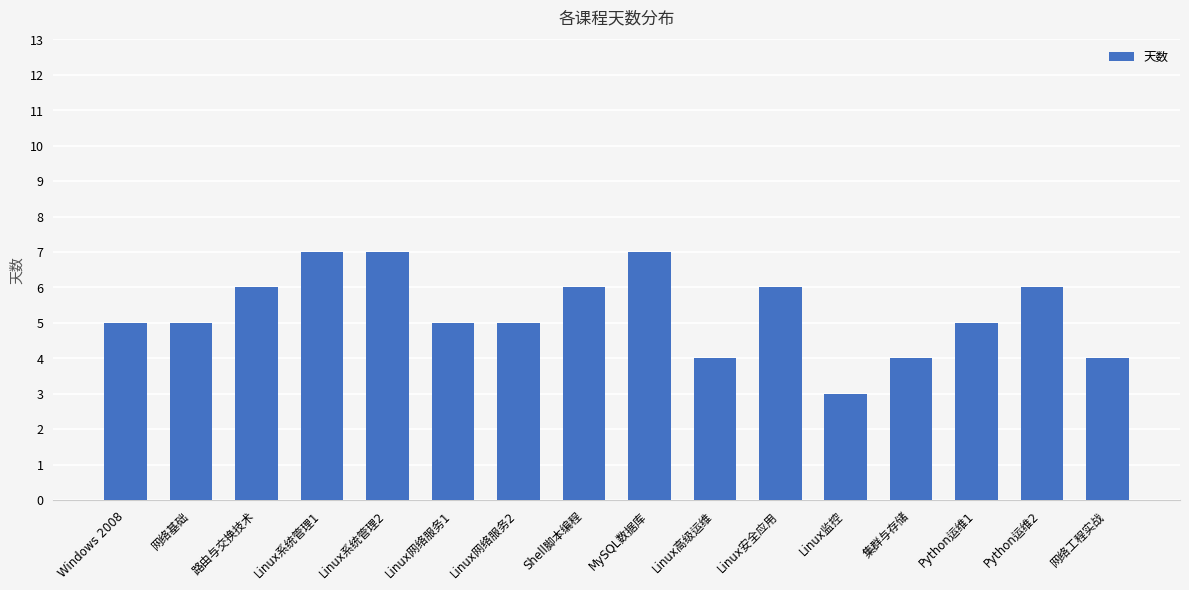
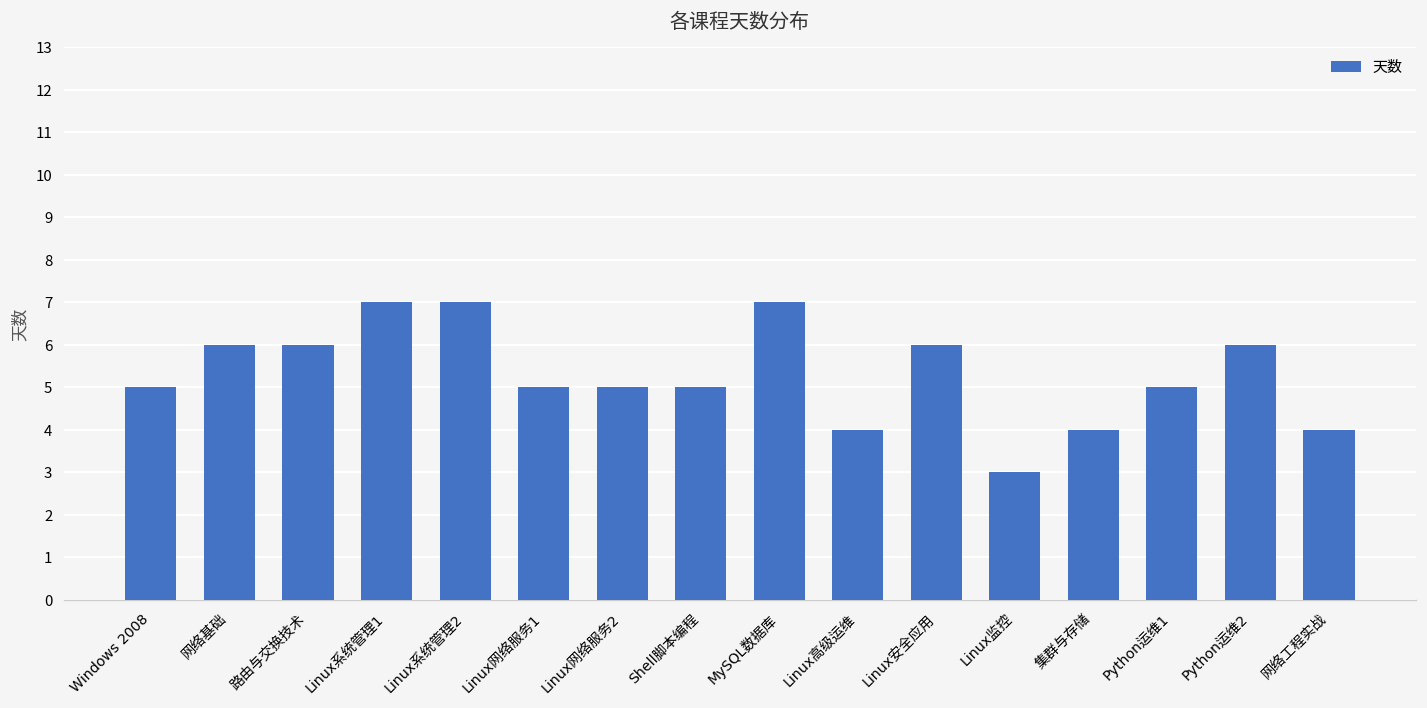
  {
    "Windows 2008": 5,
-   "网络基础": 5,
+   "网络基础": 6,
    "路由与交换技术": 6,
    "Linux系统管理1": 7,
    "Linux系统管理2": 7,
    "Linux网络服务1": 5,
    "Linux网络服务2": 5,
-   "Shell脚本编程": 6,
+   "Shell脚本编程": 5,
    "MySQL数据库": 7,
    "Linux高级运维": 4,
    "Linux安全应用": 6,
    "Linux监控": 3,
    "集群与存储": 4,
    "Python运维1": 5,
    "Python运维2": 6,
    "网络工程实战": 4
  }
